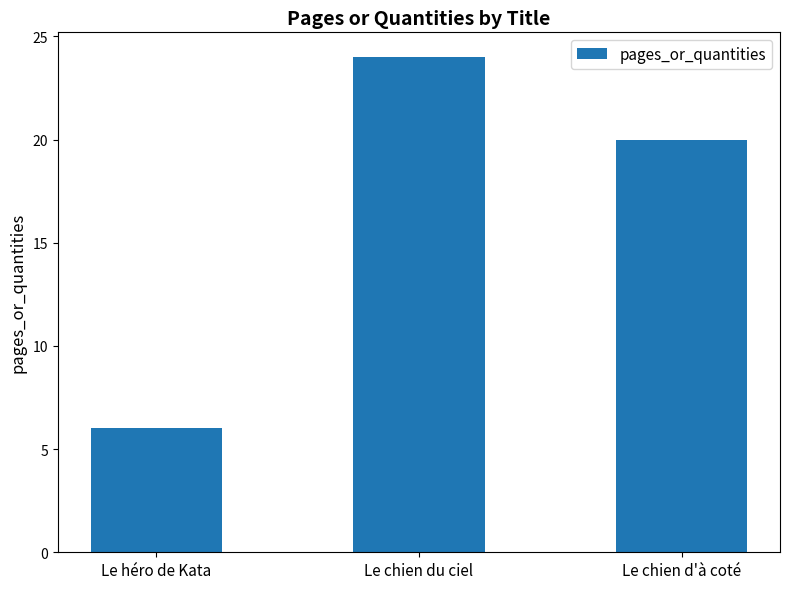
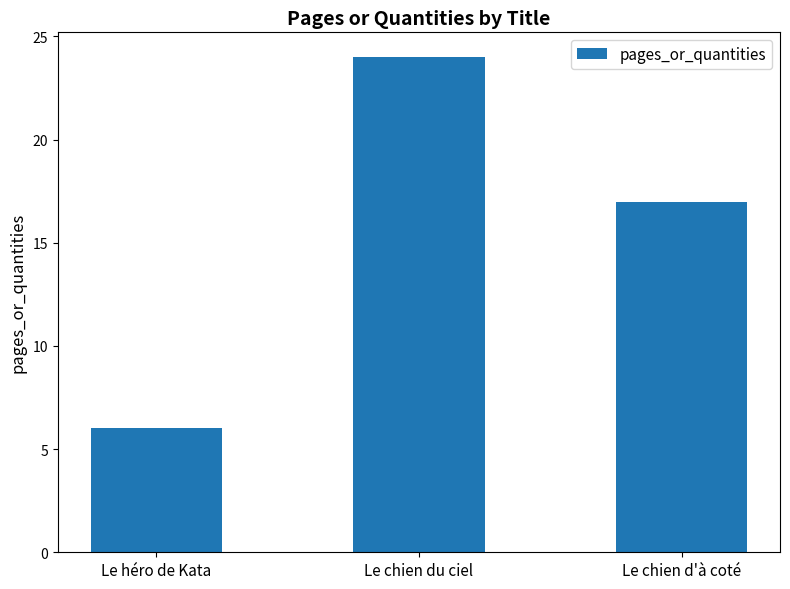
  {
    "Le héro de Kata": 6,
    "Le chien du ciel": 24,
-   "Le chien d'à coté": 20
+   "Le chien d'à coté": 17
  }
